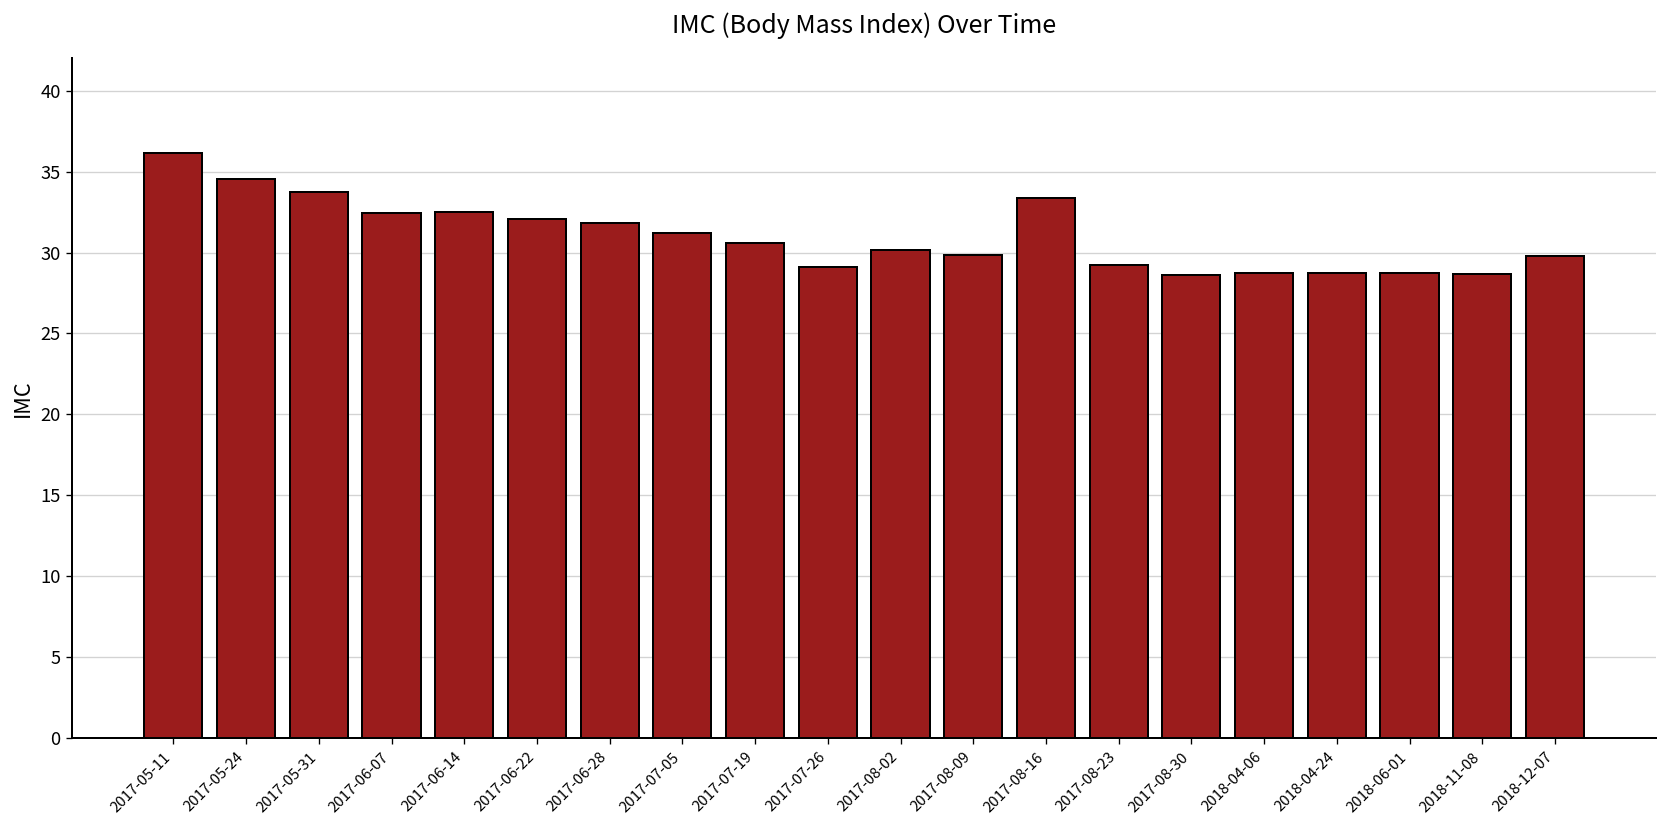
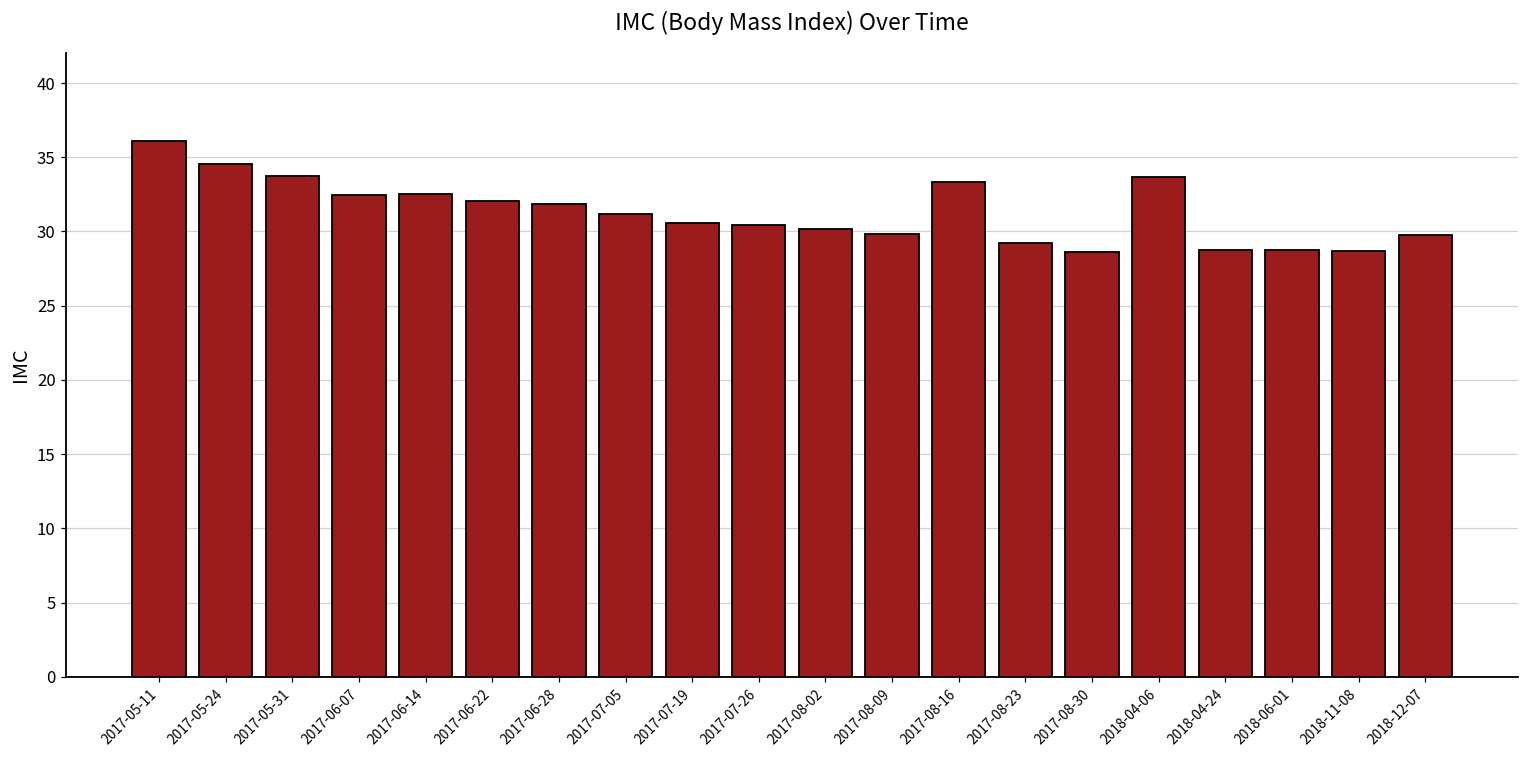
  {
    "2017-05-11": 36.1,
    "2017-05-24": 34.5,
    "2017-05-31": 33.7,
    "2017-06-07": 32.5,
    "2017-06-14": 32.5,
    "2017-06-22": 32.1,
    "2017-06-28": 31.8,
    "2017-07-05": 31.2,
    "2017-07-19": 30.6,
-   "2017-07-26": 29.1,
+   "2017-07-26": 30.4,
    "2017-08-02": 30.2,
    "2017-08-09": 29.8,
    "2017-08-16": 33.4,
    "2017-08-23": 29.2,
    "2017-08-30": 28.6,
-   "2018-04-06": 28.7,
+   "2018-04-06": 33.7,
    "2018-04-24": 28.7,
    "2018-06-01": 28.7,
    "2018-11-08": 28.7,
    "2018-12-07": 29.8
  }
